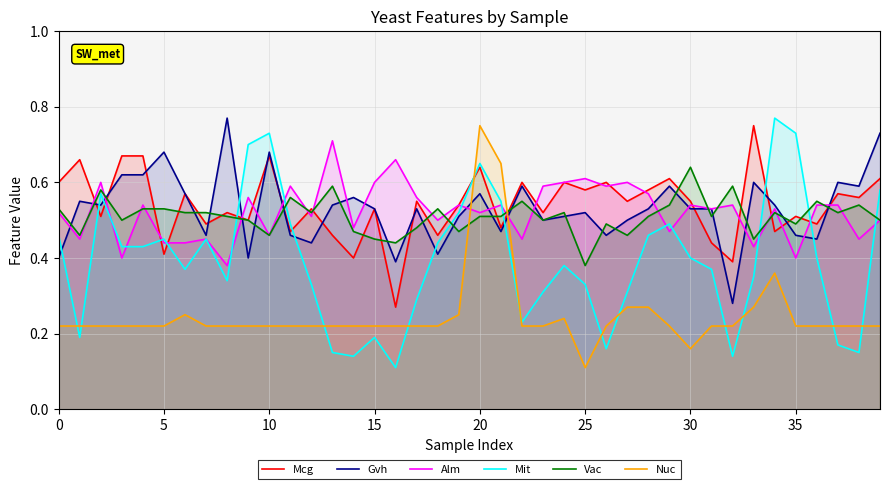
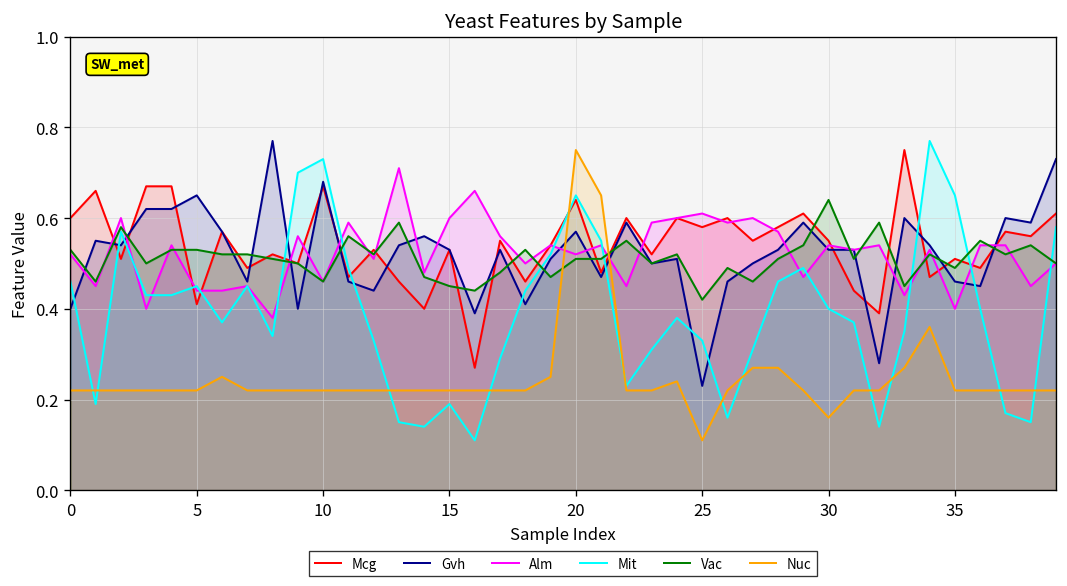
  {
    "Mcg": {
      "0": 0.60,
      "5": 0.41,
      "10": 0.67,
      "20": 0.64,
      "25": 0.58,
      "30": 0.55,
      "35": 0.51
    },
    "Gvh": {
      "0": 0.40,
-     "5": 0.68,
+     "5": 0.65,
      "10": 0.68,
      "20": 0.57,
-     "25": 0.52,
+     "25": 0.23,
      "30": 0.53,
      "35": 0.46
    },
    "Alm": {
      "0": 0.52,
      "5": 0.44,
      "15": 0.60,
      "20": 0.52,
      "25": 0.61,
      "30": 0.54,
      "35": 0.40
    },
    "Mit": {
      "0": 0.46,
      "5": 0.45,
      "10": 0.73,
      "15": 0.19,
      "20": 0.65,
      "25": 0.33,
      "30": 0.40,
-     "35": 0.73
+     "35": 0.65
    },
    "Vac": {
      "0": 0.53,
      "5": 0.53,
      "15": 0.45,
      "20": 0.51,
-     "25": 0.38,
+     "25": 0.42,
      "30": 0.64,
      "35": 0.49
    },
    "Nuc": {
      "0": 0.22,
      "5": 0.22,
      "10": 0.22,
      "15": 0.22,
      "20": 0.75,
      "25": 0.11,
      "30": 0.16,
      "35": 0.22
    }
  }
